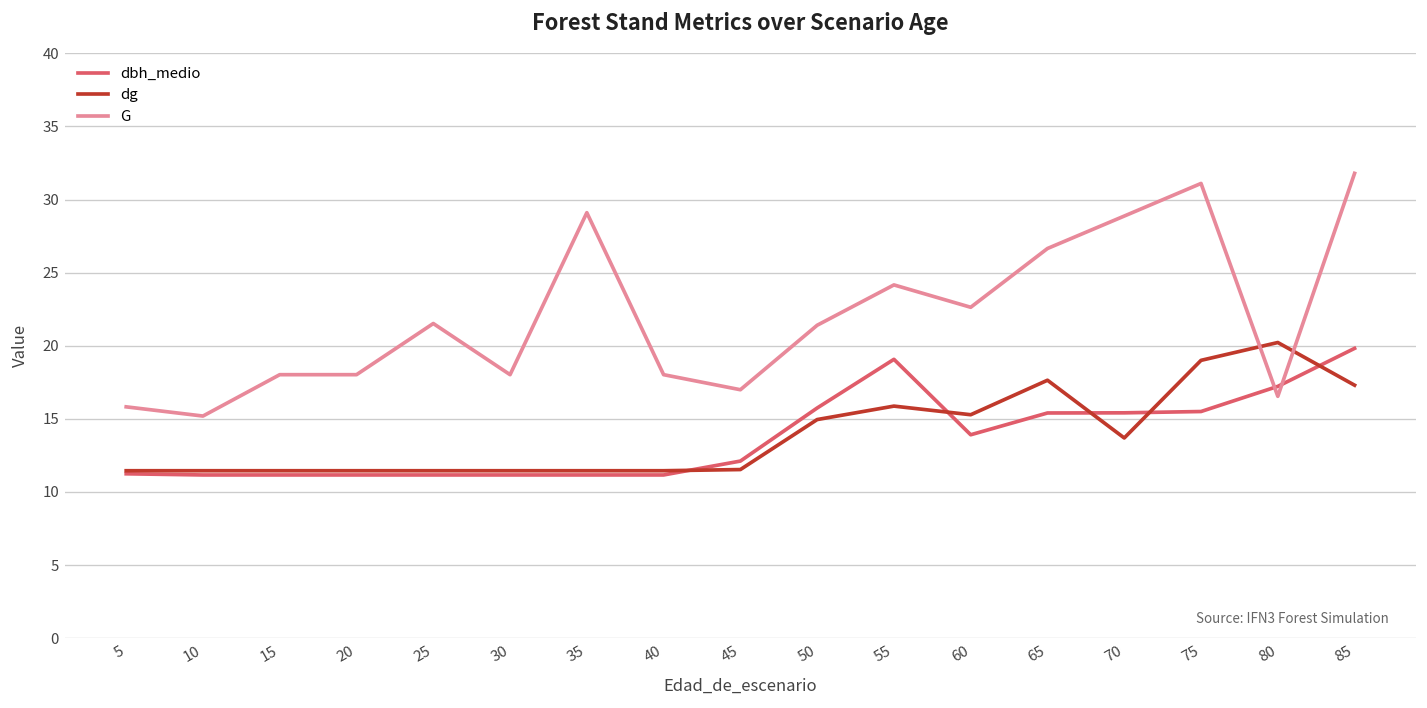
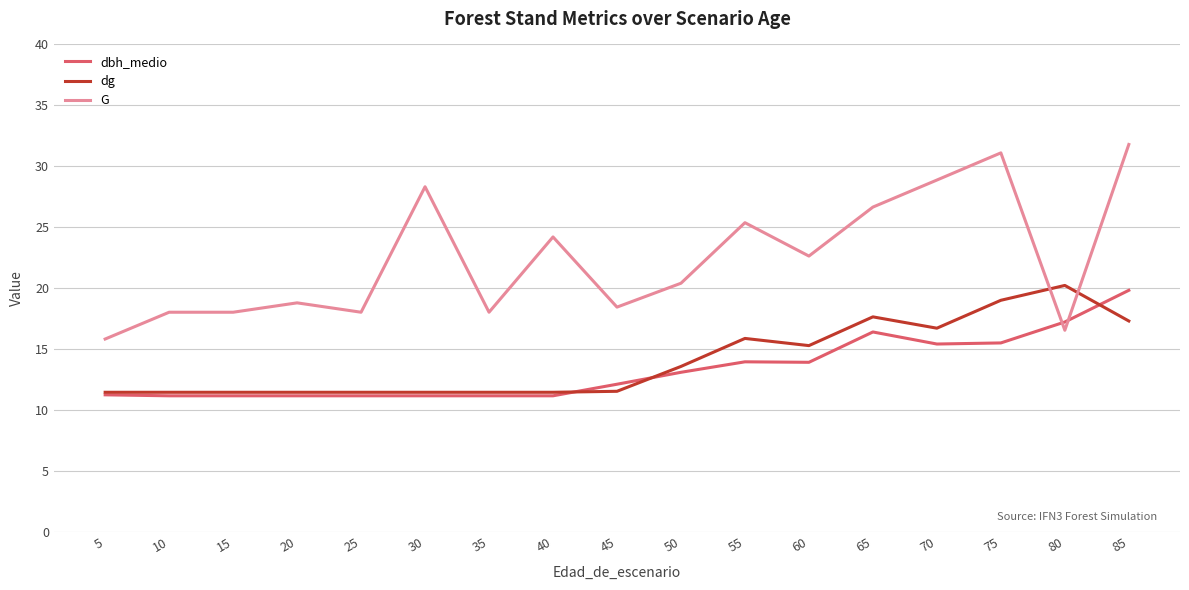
  {
    "dbh_medio": {
      "10": 11.2,
      "15": 11.2,
      "20": 11.2,
      "25": 11.2,
      "30": 11.2,
      "35": 11.2,
      "40": 11.2,
      "45": 12.1,
-     "50": 15.7,
-     "55": 19.1,
+     "50": 13.1,
+     "55": 14.0,
      "60": 13.9,
-     "65": 15.4,
+     "65": 16.4,
      "70": 15.4,
      "75": 15.5,
      "80": 17.2,
      "85": 19.8
    },
    "dg": {
      "10": 11.5,
      "15": 11.5,
      "20": 11.5,
      "25": 11.5,
      "30": 11.5,
      "35": 11.5,
      "40": 11.5,
      "45": 11.5,
-     "50": 15.0,
+     "50": 13.6,
      "55": 15.9,
      "60": 15.3,
      "65": 17.6,
-     "70": 13.7,
+     "70": 16.7,
      "75": 19.0,
      "80": 20.2,
      "85": 17.3
    },
    "G": {
      "5": 15.8,
-     "10": 15.2,
+     "10": 18.0,
      "15": 18.0,
-     "20": 18.0,
-     "25": 21.5,
-     "30": 18.0,
-     "35": 29.1,
-     "40": 18.0,
-     "45": 17.0,
-     "50": 21.4,
-     "55": 24.2,
+     "20": 18.8,
+     "25": 18.0,
+     "30": 28.3,
+     "35": 18.0,
+     "40": 24.2,
+     "45": 18.4,
+     "50": 20.4,
+     "55": 25.4,
      "60": 22.6,
      "65": 26.7,
      "70": 28.9,
      "75": 31.1,
      "80": 16.5,
      "85": 31.8
    }
  }
